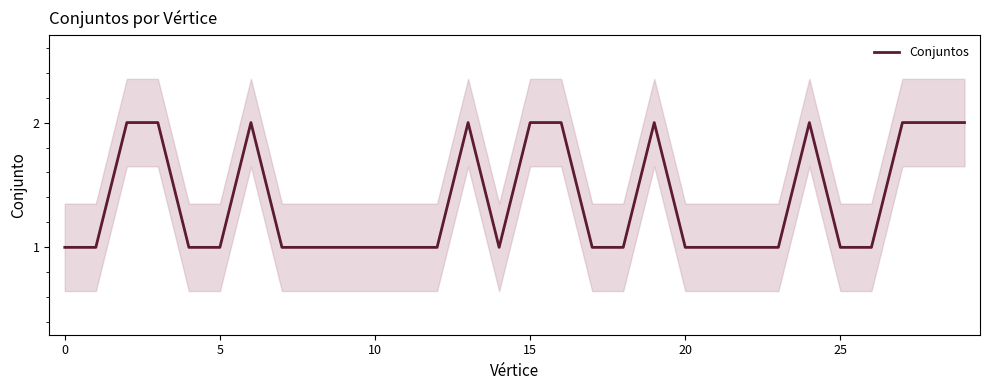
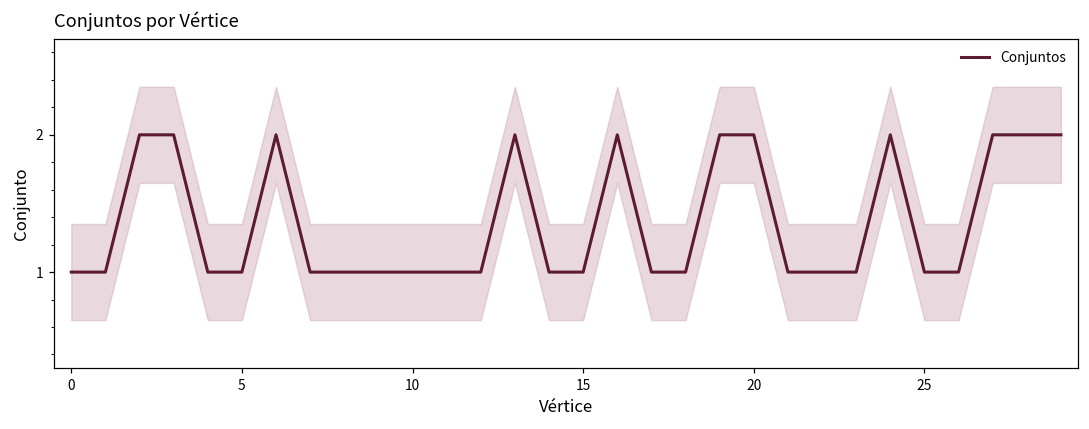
  {
    "Conjuntos": {
      "0": 1,
      "5": 1,
      "10": 1,
-     "15": 2,
-     "20": 1,
+     "15": 1,
+     "20": 2,
      "25": 1
    }
  }
